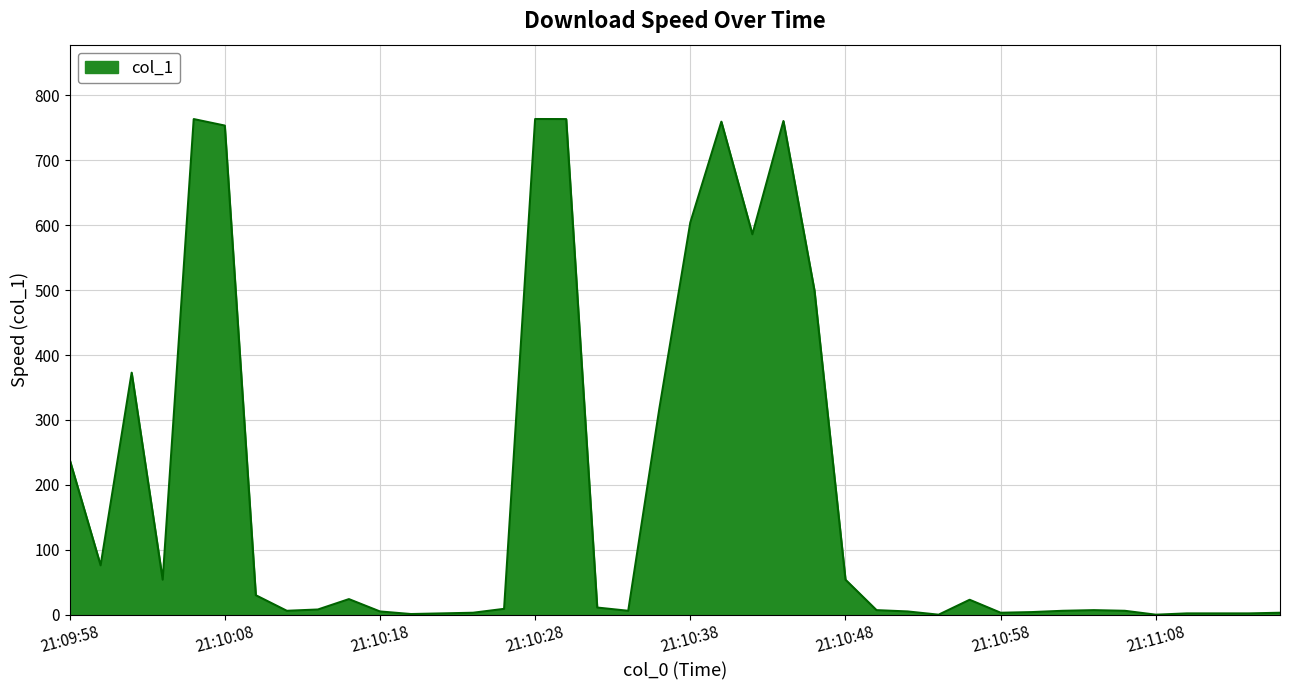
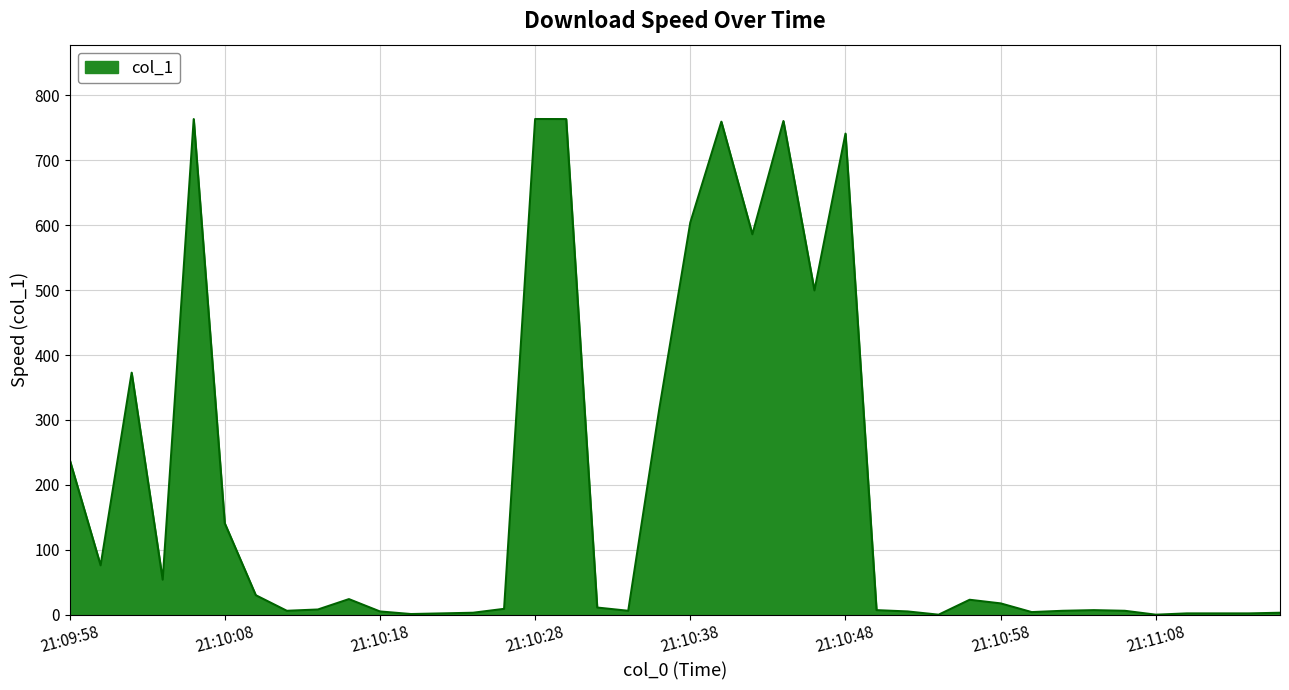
  {
    "21:09:58": 240,
-   "21:10:08": 750,
+   "21:10:08": 140,
    "21:10:18": 10,
    "21:10:28": 760,
    "21:10:38": 600,
-   "21:10:48": 50,
-   "21:10:58": 0,
+   "21:10:48": 740,
+   "21:10:58": 20,
    "21:11:08": 0
  }
